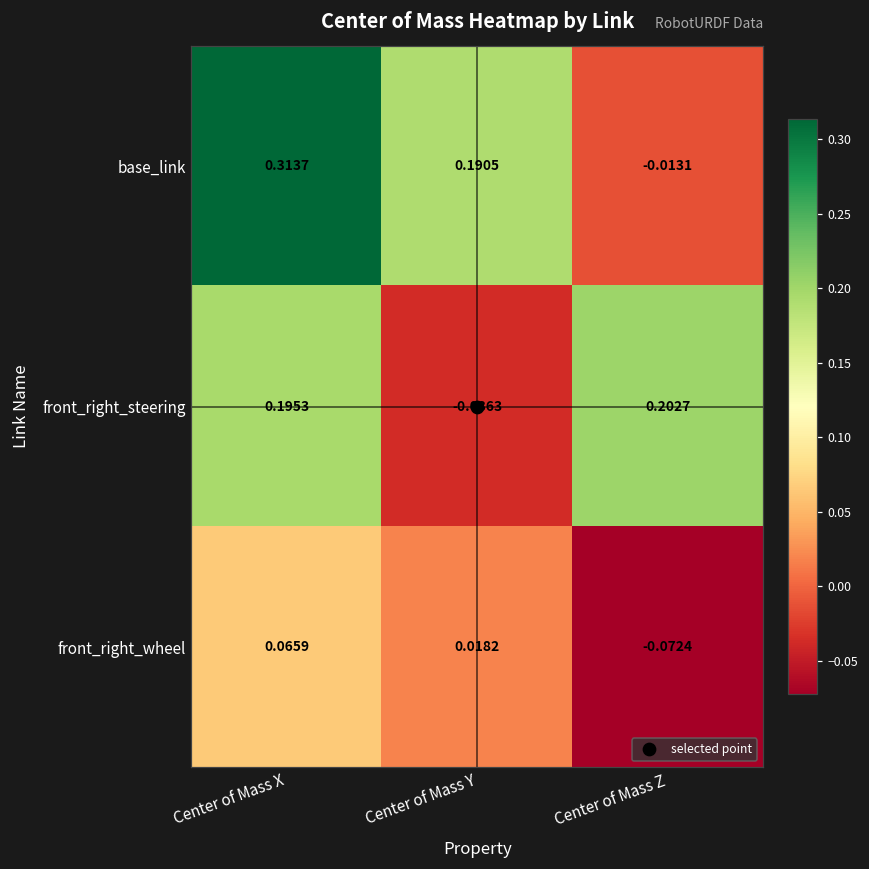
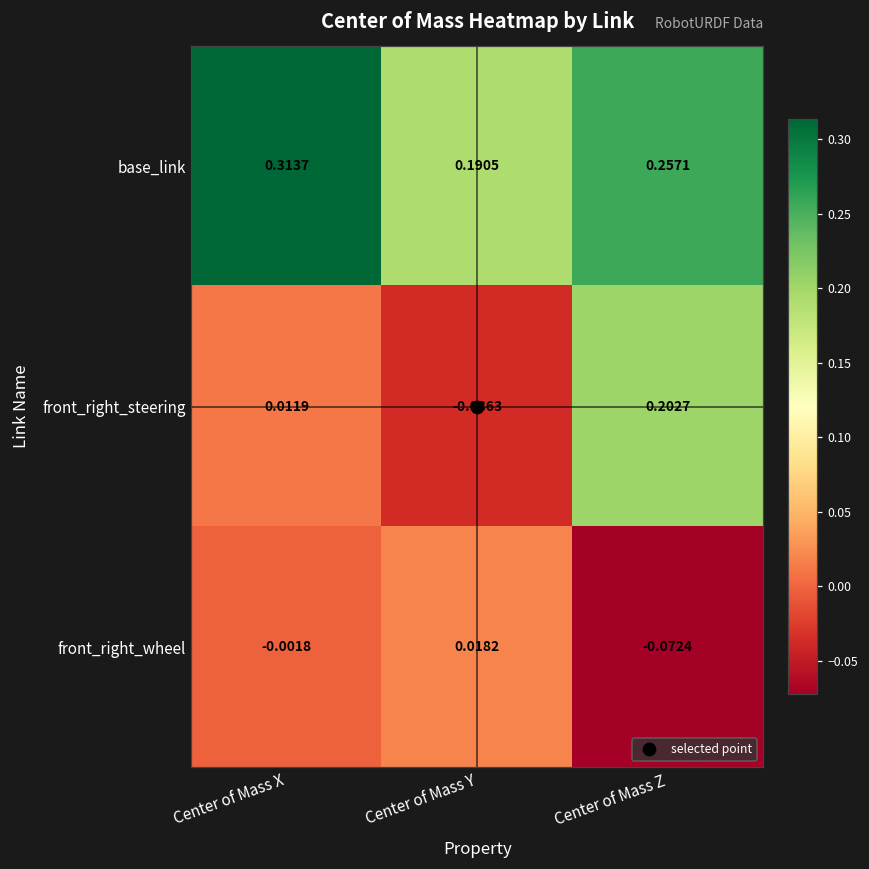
  {
    "base_link": {
      "Center of Mass X": 0.3137,
      "Center of Mass Y": 0.1905,
-     "Center of Mass Z": -0.0131
+     "Center of Mass Z": 0.2571
    },
    "front_right_steering": {
-     "Center of Mass X": 0.1953,
+     "Center of Mass X": 0.0119,
      "Center of Mass Z": 0.2027
    },
    "front_right_wheel": {
-     "Center of Mass X": 0.0659,
+     "Center of Mass X": -0.0018,
      "Center of Mass Y": 0.0182,
      "Center of Mass Z": -0.0724
    }
  }
